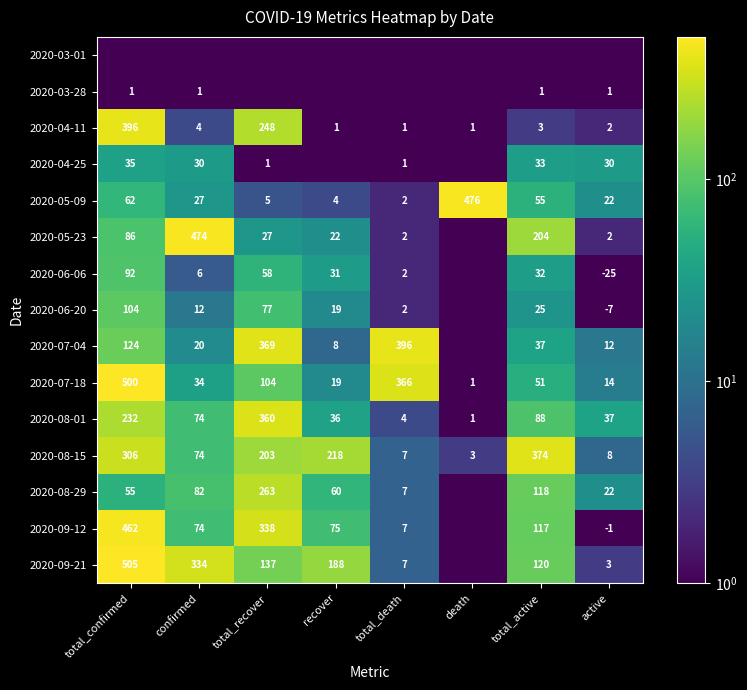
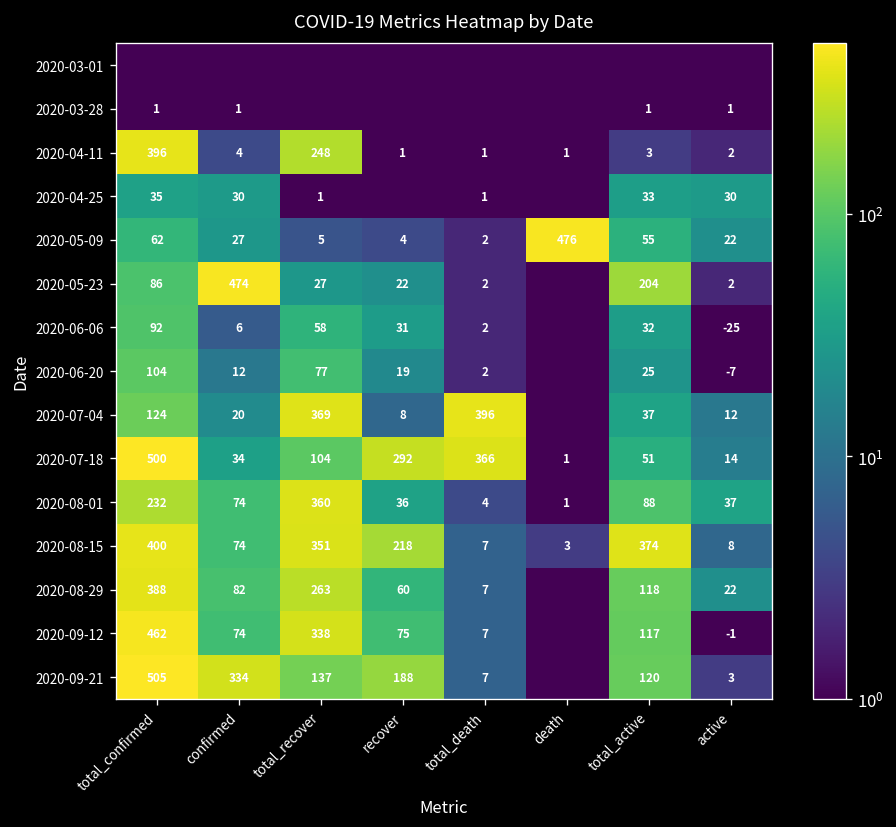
  {
    "2020-03-28": {
      "total_confirmed": 1,
      "confirmed": 1,
      "total_active": 1,
      "active": 1
    },
    "2020-04-11": {
      "total_confirmed": 396,
      "confirmed": 4,
      "total_recover": 248,
      "recover": 1,
      "total_death": 1,
      "death": 1,
      "total_active": 3,
      "active": 2
    },
    "2020-04-25": {
      "total_confirmed": 35,
      "confirmed": 30,
      "total_recover": 1,
      "total_death": 1,
      "total_active": 33,
      "active": 30
    },
    "2020-05-09": {
      "total_confirmed": 62,
      "confirmed": 27,
      "total_recover": 5,
      "recover": 4,
      "total_death": 2,
      "death": 476,
      "total_active": 55,
      "active": 22
    },
    "2020-05-23": {
      "total_confirmed": 86,
      "confirmed": 474,
      "total_recover": 27,
      "recover": 22,
      "total_death": 2,
      "total_active": 204,
      "active": 2
    },
    "2020-06-06": {
      "total_confirmed": 92,
      "confirmed": 6,
      "total_recover": 58,
      "recover": 31,
      "total_death": 2,
      "total_active": 32,
      "active": -25
    },
    "2020-06-20": {
      "total_confirmed": 104,
      "confirmed": 12,
      "total_recover": 77,
      "recover": 19,
      "total_death": 2,
      "total_active": 25,
      "active": -7
    },
    "2020-07-04": {
      "total_confirmed": 124,
      "confirmed": 20,
      "total_recover": 369,
      "recover": 8,
      "total_death": 396,
      "total_active": 37,
      "active": 12
    },
    "2020-07-18": {
      "total_confirmed": 500,
      "confirmed": 34,
      "total_recover": 104,
-     "recover": 19,
+     "recover": 292,
      "total_death": 366,
      "death": 1,
      "total_active": 51,
      "active": 14
    },
    "2020-08-01": {
      "total_confirmed": 232,
      "confirmed": 74,
      "total_recover": 360,
      "recover": 36,
      "total_death": 4,
      "death": 1,
      "total_active": 88,
      "active": 37
    },
    "2020-08-15": {
-     "total_confirmed": 306,
+     "total_confirmed": 400,
      "confirmed": 74,
-     "total_recover": 203,
+     "total_recover": 351,
      "recover": 218,
      "total_death": 7,
      "death": 3,
      "total_active": 374,
      "active": 8
    },
    "2020-08-29": {
-     "total_confirmed": 55,
+     "total_confirmed": 388,
      "confirmed": 82,
      "total_recover": 263,
      "recover": 60,
      "total_death": 7,
      "total_active": 118,
      "active": 22
    },
    "2020-09-12": {
      "total_confirmed": 462,
      "confirmed": 74,
      "total_recover": 338,
      "recover": 75,
      "total_death": 7,
      "total_active": 117,
      "active": -1
    },
    "2020-09-21": {
      "total_confirmed": 505,
      "confirmed": 334,
      "total_recover": 137,
      "recover": 188,
      "total_death": 7,
      "total_active": 120,
      "active": 3
    }
  }
